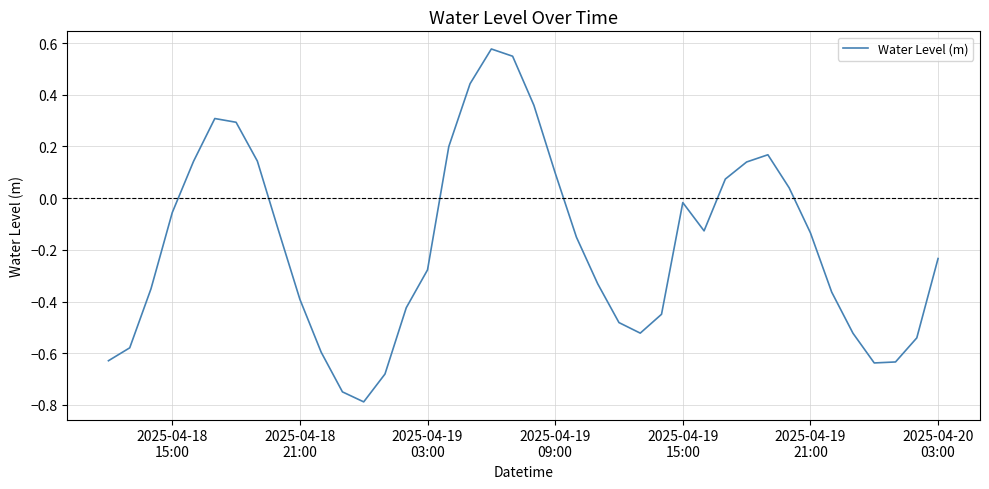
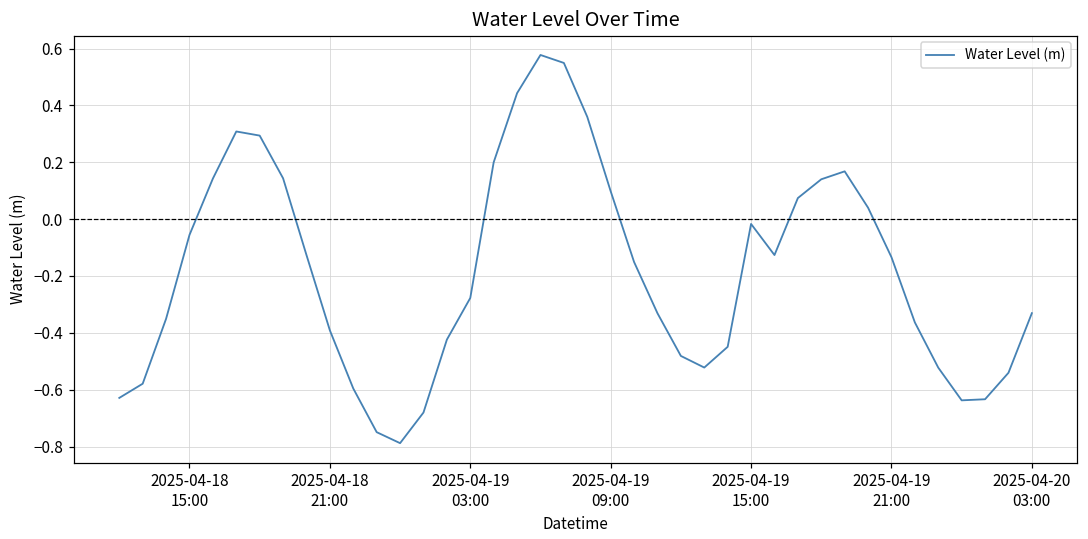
  {
    "2025-04-18 15:00": -0.06,
    "2025-04-18 21:00": -0.39,
    "2025-04-19 03:00": -0.28,
    "2025-04-19 09:00": 0.10,
    "2025-04-19 15:00": -0.02,
    "2025-04-19 21:00": -0.13,
-   "2025-04-20 03:00": -0.23
+   "2025-04-20 03:00": -0.33
  }
